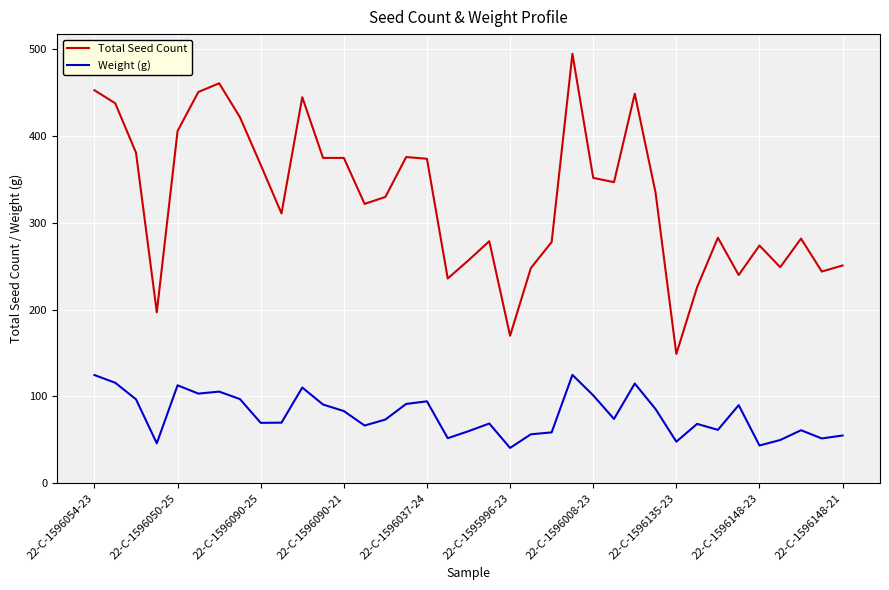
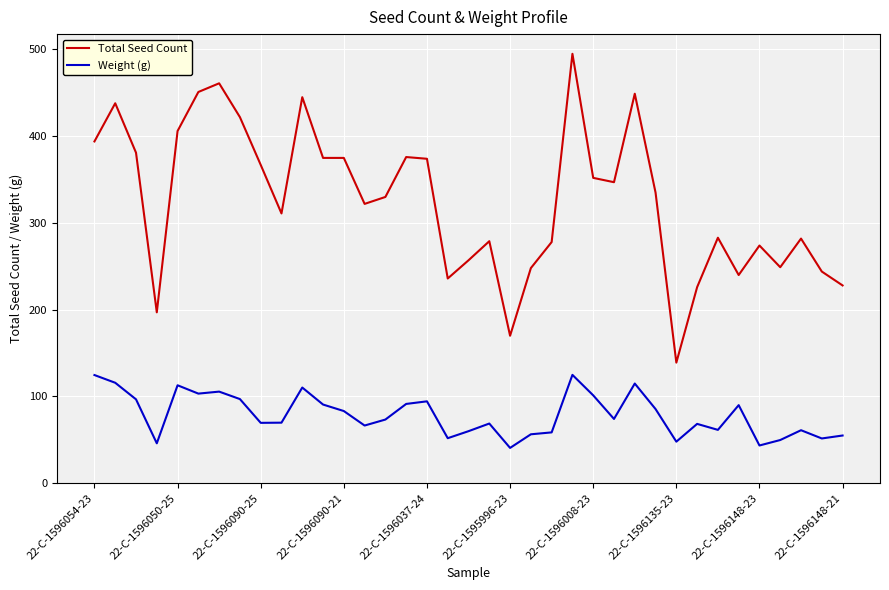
  {
    "Total Seed Count": {
-     "22-C-1596054-23": 450,
+     "22-C-1596054-23": 390,
      "22-C-1596050-25": 410,
      "22-C-1596090-25": 370,
      "22-C-1596090-21": 380,
      "22-C-1596037-24": 370,
      "22-C-1595996-23": 170,
      "22-C-1596008-23": 350,
-     "22-C-1596135-23": 150,
+     "22-C-1596135-23": 140,
      "22-C-1596148-23": 270,
-     "22-C-1596148-21": 250
+     "22-C-1596148-21": 230
    },
    "Weight (g)": {
      "22-C-1596054-23": 120,
      "22-C-1596050-25": 110,
      "22-C-1596090-25": 70,
      "22-C-1596090-21": 80,
      "22-C-1596037-24": 90,
      "22-C-1595996-23": 40,
      "22-C-1596008-23": 100,
      "22-C-1596135-23": 50,
      "22-C-1596148-23": 40,
      "22-C-1596148-21": 60
    }
  }
